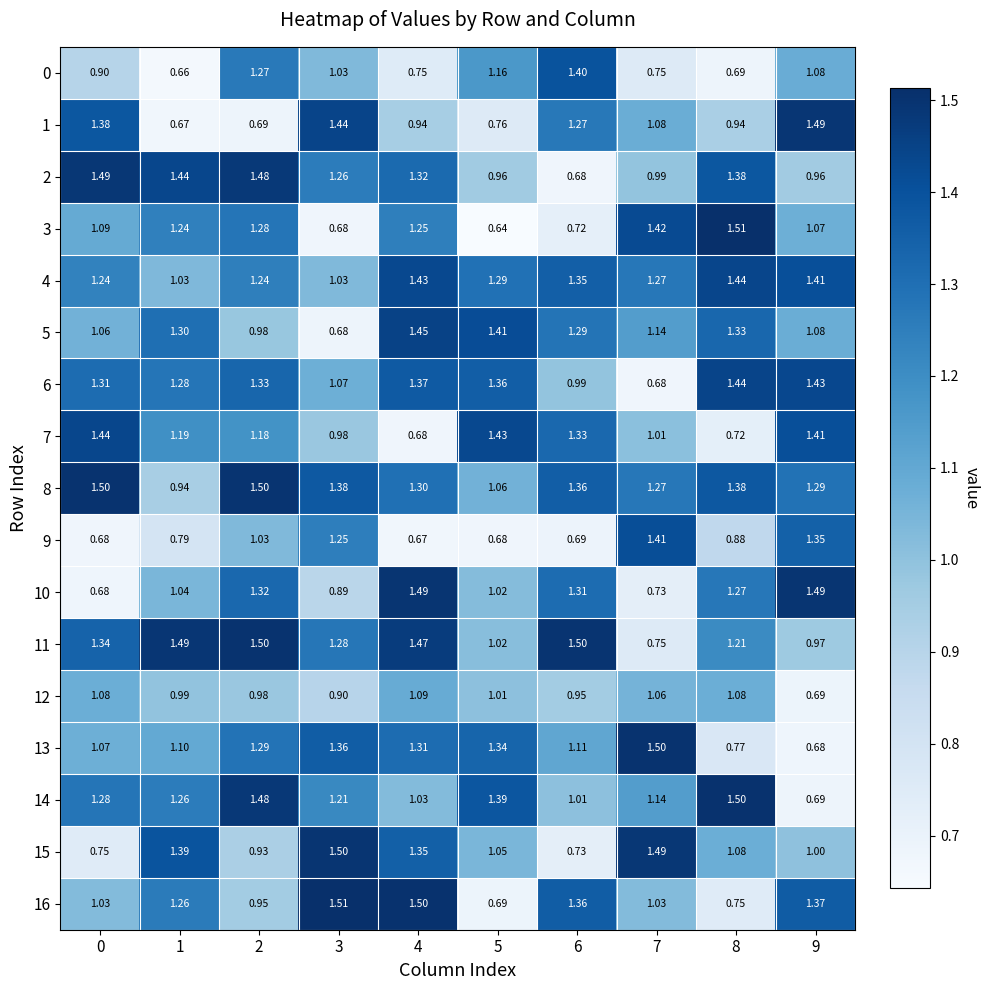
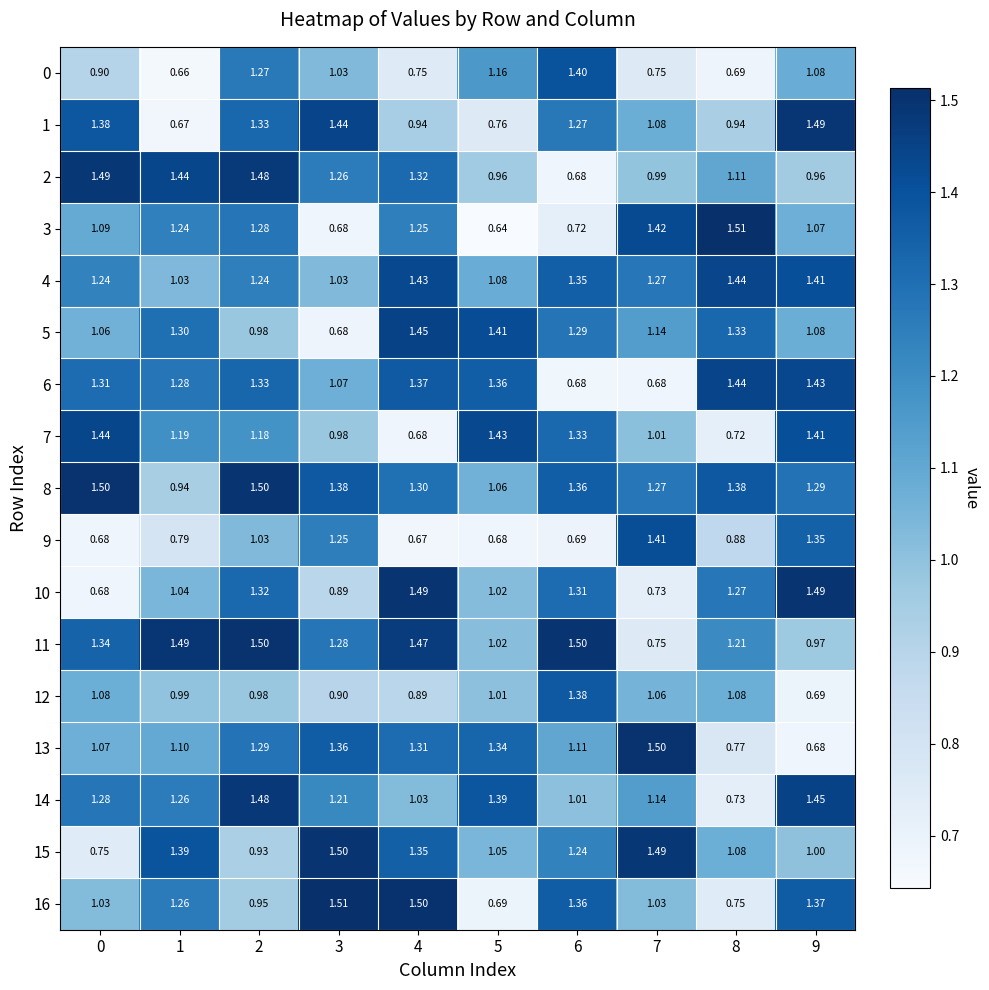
  {
    "0": {
      "0": 0.90,
      "1": 0.66,
      "2": 1.27,
      "3": 1.03,
      "4": 0.75,
      "5": 1.16,
      "6": 1.40,
      "7": 0.75,
      "8": 0.69,
      "9": 1.08
    },
    "1": {
      "0": 1.38,
      "1": 0.67,
-     "2": 0.69,
+     "2": 1.33,
      "3": 1.44,
      "4": 0.94,
      "5": 0.76,
      "6": 1.27,
      "7": 1.08,
      "8": 0.94,
      "9": 1.49
    },
    "2": {
      "0": 1.49,
      "1": 1.44,
      "2": 1.48,
      "3": 1.26,
      "4": 1.32,
      "5": 0.96,
      "6": 0.68,
      "7": 0.99,
-     "8": 1.38,
+     "8": 1.11,
      "9": 0.96
    },
    "3": {
      "0": 1.09,
      "1": 1.24,
      "2": 1.28,
      "3": 0.68,
      "4": 1.25,
      "5": 0.64,
      "6": 0.72,
      "7": 1.42,
      "8": 1.51,
      "9": 1.07
    },
    "4": {
      "0": 1.24,
      "1": 1.03,
      "2": 1.24,
      "3": 1.03,
      "4": 1.43,
-     "5": 1.29,
+     "5": 1.08,
      "6": 1.35,
      "7": 1.27,
      "8": 1.44,
      "9": 1.41
    },
    "5": {
      "0": 1.06,
      "1": 1.30,
      "2": 0.98,
      "3": 0.68,
      "4": 1.45,
      "5": 1.41,
      "6": 1.29,
      "7": 1.14,
      "8": 1.33,
      "9": 1.08
    },
    "6": {
      "0": 1.31,
      "1": 1.28,
      "2": 1.33,
      "3": 1.07,
      "4": 1.37,
      "5": 1.36,
-     "6": 0.99,
+     "6": 0.68,
      "7": 0.68,
      "8": 1.44,
      "9": 1.43
    },
    "7": {
      "0": 1.44,
      "1": 1.19,
      "2": 1.18,
      "3": 0.98,
      "4": 0.68,
      "5": 1.43,
      "6": 1.33,
      "7": 1.01,
      "8": 0.72,
      "9": 1.41
    },
    "8": {
      "0": 1.50,
      "1": 0.94,
      "2": 1.50,
      "3": 1.38,
      "4": 1.30,
      "5": 1.06,
      "6": 1.36,
      "7": 1.27,
      "8": 1.38,
      "9": 1.29
    },
    "9": {
      "0": 0.68,
      "1": 0.79,
      "2": 1.03,
      "3": 1.25,
      "4": 0.67,
      "5": 0.68,
      "6": 0.69,
      "7": 1.41,
      "8": 0.88,
      "9": 1.35
    },
    "10": {
      "0": 0.68,
      "1": 1.04,
      "2": 1.32,
      "3": 0.89,
      "4": 1.49,
      "5": 1.02,
      "6": 1.31,
      "7": 0.73,
      "8": 1.27,
      "9": 1.49
    },
    "11": {
      "0": 1.34,
      "1": 1.49,
      "2": 1.50,
      "3": 1.28,
      "4": 1.47,
      "5": 1.02,
      "6": 1.50,
      "7": 0.75,
      "8": 1.21,
      "9": 0.97
    },
    "12": {
      "0": 1.08,
      "1": 0.99,
      "2": 0.98,
      "3": 0.90,
-     "4": 1.09,
+     "4": 0.89,
      "5": 1.01,
-     "6": 0.95,
+     "6": 1.38,
      "7": 1.06,
      "8": 1.08,
      "9": 0.69
    },
    "13": {
      "0": 1.07,
      "1": 1.10,
      "2": 1.29,
      "3": 1.36,
      "4": 1.31,
      "5": 1.34,
      "6": 1.11,
      "7": 1.50,
      "8": 0.77,
      "9": 0.68
    },
    "14": {
      "0": 1.28,
      "1": 1.26,
      "2": 1.48,
      "3": 1.21,
      "4": 1.03,
      "5": 1.39,
      "6": 1.01,
      "7": 1.14,
-     "8": 1.50,
-     "9": 0.69
+     "8": 0.73,
+     "9": 1.45
    },
    "15": {
      "0": 0.75,
      "1": 1.39,
      "2": 0.93,
      "3": 1.50,
      "4": 1.35,
      "5": 1.05,
-     "6": 0.73,
+     "6": 1.24,
      "7": 1.49,
      "8": 1.08,
      "9": 1.00
    },
    "16": {
      "0": 1.03,
      "1": 1.26,
      "2": 0.95,
      "3": 1.51,
      "4": 1.50,
      "5": 0.69,
      "6": 1.36,
      "7": 1.03,
      "8": 0.75,
      "9": 1.37
    }
  }
